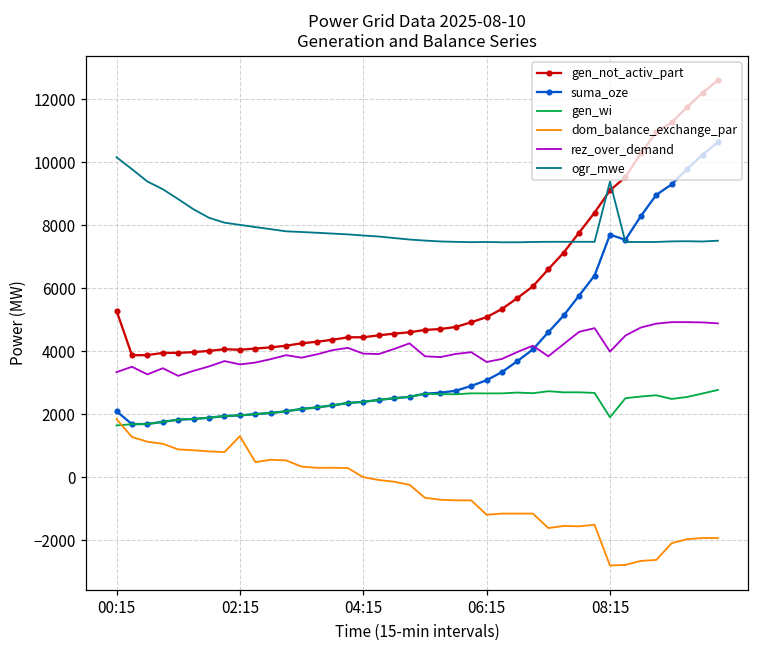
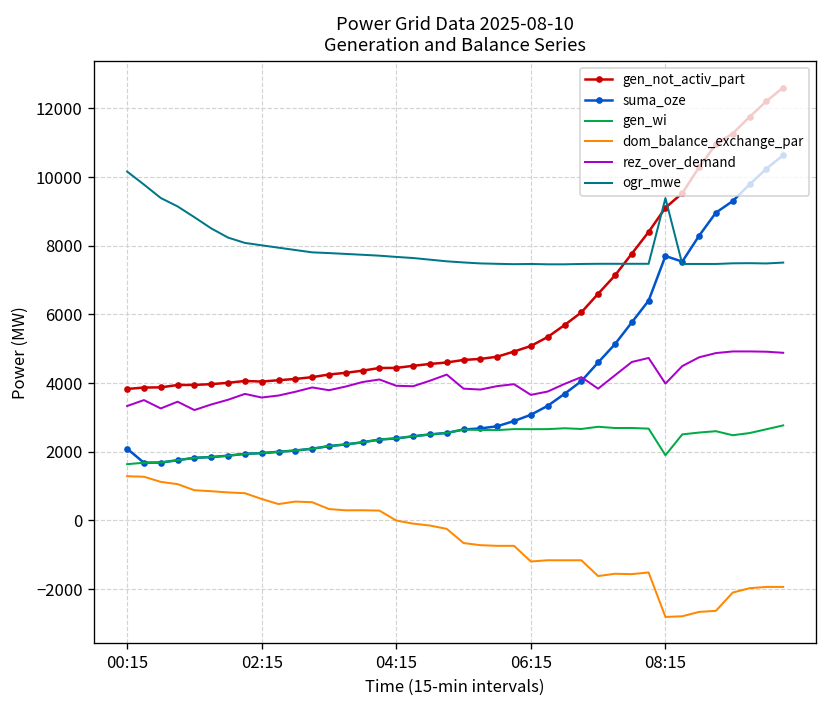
  {
    "gen_not_activ_part": {
-     "00:15": 5300,
+     "00:15": 3800,
      "02:15": 4000,
      "04:15": 4400,
      "06:15": 5100,
      "08:15": 9100
    },
    "suma_oze": {
      "00:15": 2100,
      "06:15": 3100,
      "08:15": 7700
    },
    "gen_wi": {
      "00:15": 1600,
      "06:15": 2700,
      "08:15": 1900
    },
    "dom_balance_exchange_par": {
-     "00:15": 1800,
-     "02:15": 1300,
+     "00:15": 1300,
+     "02:15": 600,
      "04:15": 0,
      "06:15": -1200,
      "08:15": -2800
    },
    "rez_over_demand": {
      "00:15": 3300,
      "02:15": 3600,
      "04:15": 3900,
      "06:15": 3700,
      "08:15": 4000
    },
    "ogr_mwe": {
      "00:15": 10200,
      "02:15": 8000,
      "04:15": 7700,
      "06:15": 7500,
      "08:15": 9400
    }
  }
